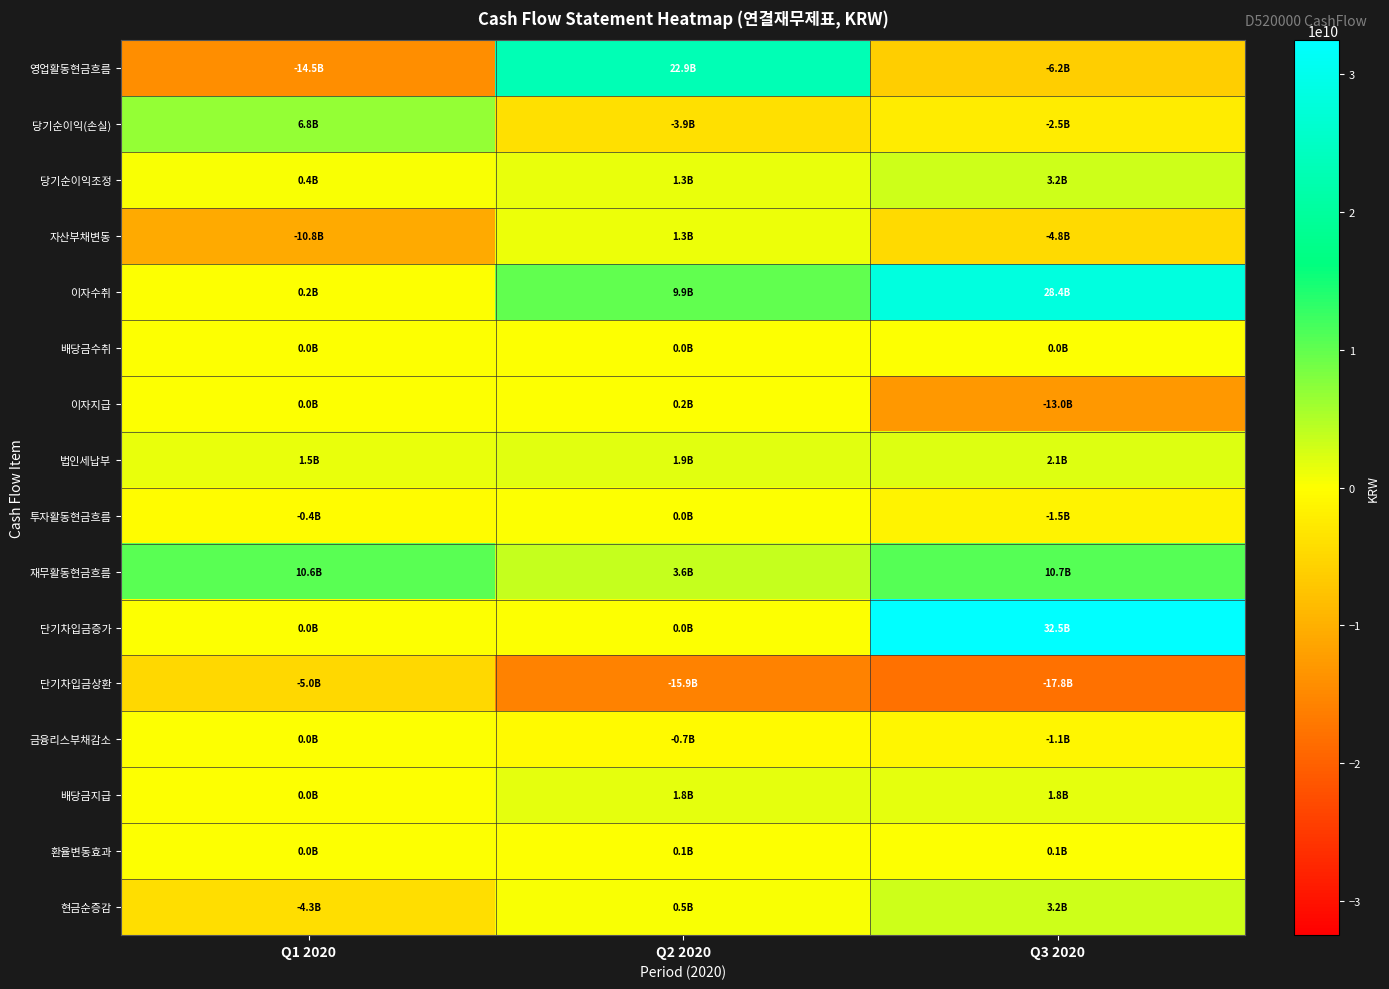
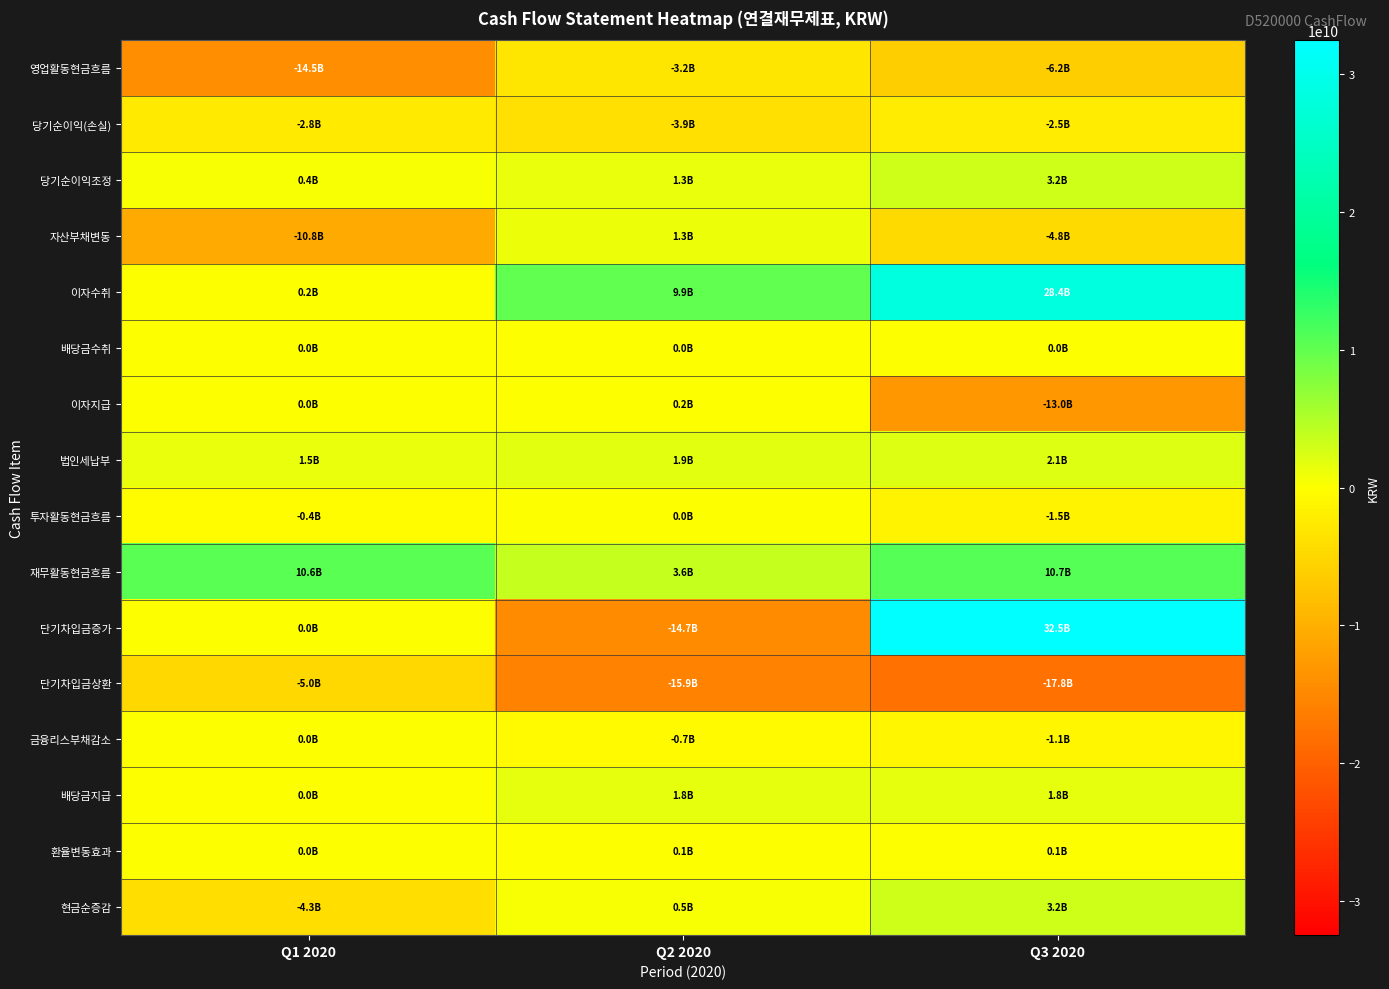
  {
    "영업활동현금흐름": {
      "Q1 2020": "-14.5B",
-     "Q2 2020": "22.9B",
+     "Q2 2020": "-3.2B",
      "Q3 2020": "-6.2B"
    },
    "당기순이익(손실)": {
-     "Q1 2020": "6.8B",
+     "Q1 2020": "-2.8B",
      "Q2 2020": "-3.9B",
      "Q3 2020": "-2.5B"
    },
    "당기순이익조정": {
      "Q1 2020": "0.4B",
      "Q2 2020": "1.3B",
      "Q3 2020": "3.2B"
    },
    "자산부채변동": {
      "Q1 2020": "-10.8B",
      "Q2 2020": "1.3B",
      "Q3 2020": "-4.8B"
    },
    "이자수취": {
      "Q1 2020": "0.2B",
      "Q2 2020": "9.9B",
      "Q3 2020": "28.4B"
    },
    "배당금수취": {
      "Q1 2020": "0.0B",
      "Q2 2020": "0.0B",
      "Q3 2020": "0.0B"
    },
    "이자지급": {
      "Q1 2020": "0.0B",
      "Q2 2020": "0.2B",
      "Q3 2020": "-13.0B"
    },
    "법인세납부": {
      "Q1 2020": "1.5B",
      "Q2 2020": "1.9B",
      "Q3 2020": "2.1B"
    },
    "투자활동현금흐름": {
      "Q1 2020": "-0.4B",
      "Q2 2020": "0.0B",
      "Q3 2020": "-1.5B"
    },
    "재무활동현금흐름": {
      "Q1 2020": "10.6B",
      "Q2 2020": "3.6B",
      "Q3 2020": "10.7B"
    },
    "단기차입금증가": {
      "Q1 2020": "0.0B",
-     "Q2 2020": "0.0B",
+     "Q2 2020": "-14.7B",
      "Q3 2020": "32.5B"
    },
    "단기차입금상환": {
      "Q1 2020": "-5.0B",
      "Q2 2020": "-15.9B",
      "Q3 2020": "-17.8B"
    },
    "금융리스부채감소": {
      "Q1 2020": "0.0B",
      "Q2 2020": "-0.7B",
      "Q3 2020": "-1.1B"
    },
    "배당금지급": {
      "Q1 2020": "0.0B",
      "Q2 2020": "1.8B",
      "Q3 2020": "1.8B"
    },
    "환율변동효과": {
      "Q1 2020": "0.0B",
      "Q2 2020": "0.1B",
      "Q3 2020": "0.1B"
    },
    "현금순증감": {
      "Q1 2020": "-4.3B",
      "Q2 2020": "0.5B",
      "Q3 2020": "3.2B"
    }
  }
